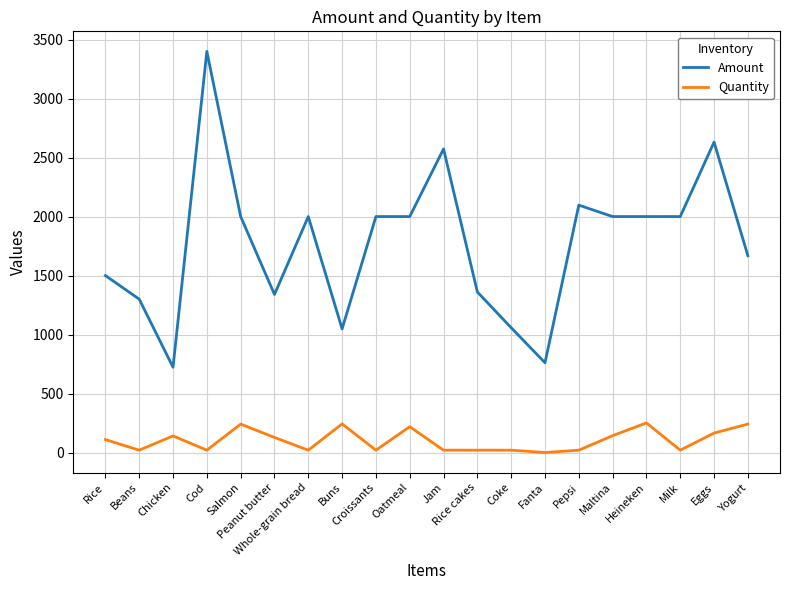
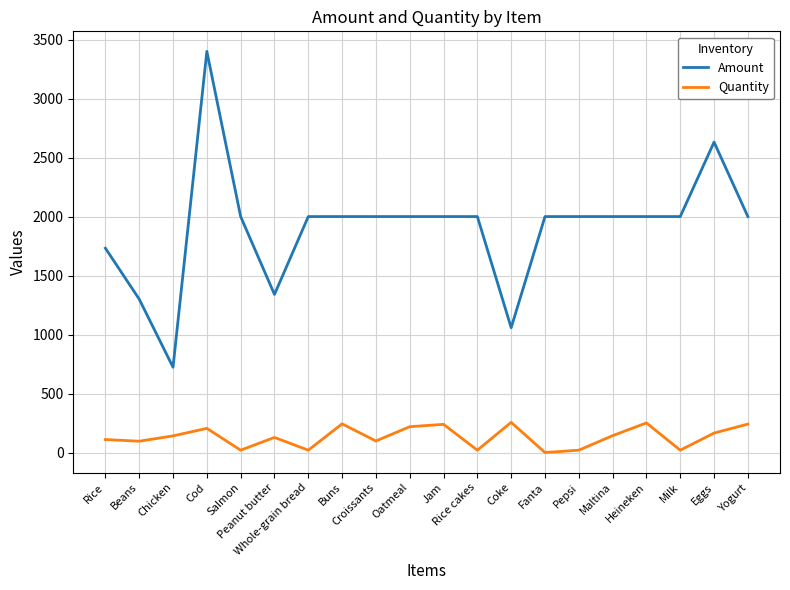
  {
    "Amount": {
-     "Rice": 1500,
+     "Rice": 1730,
      "Beans": 1300,
      "Chicken": 720,
      "Cod": 3400,
      "Salmon": 2000,
      "Peanut butter": 1340,
      "Whole-grain bread": 2000,
-     "Buns": 1050,
+     "Buns": 2000,
      "Croissants": 2000,
      "Oatmeal": 2000,
-     "Jam": 2570,
-     "Rice cakes": 1360,
+     "Jam": 2000,
+     "Rice cakes": 2000,
      "Coke": 1060,
-     "Fanta": 760,
-     "Pepsi": 2100,
+     "Fanta": 2000,
+     "Pepsi": 2000,
      "Maltina": 2000,
      "Heineken": 2000,
      "Milk": 2000,
      "Eggs": 2630,
-     "Yogurt": 1670
+     "Yogurt": 2000
    },
    "Quantity": {
      "Rice": 110,
-     "Beans": 20,
+     "Beans": 100,
      "Chicken": 140,
-     "Cod": 20,
-     "Salmon": 240,
+     "Cod": 210,
+     "Salmon": 20,
      "Peanut butter": 130,
      "Whole-grain bread": 20,
      "Buns": 240,
-     "Croissants": 20,
+     "Croissants": 100,
      "Oatmeal": 220,
-     "Jam": 20,
+     "Jam": 240,
      "Rice cakes": 20,
-     "Coke": 20,
+     "Coke": 260,
      "Fanta": 0,
      "Pepsi": 20,
      "Maltina": 140,
      "Heineken": 250,
      "Milk": 20,
      "Eggs": 170,
      "Yogurt": 240
    }
  }
